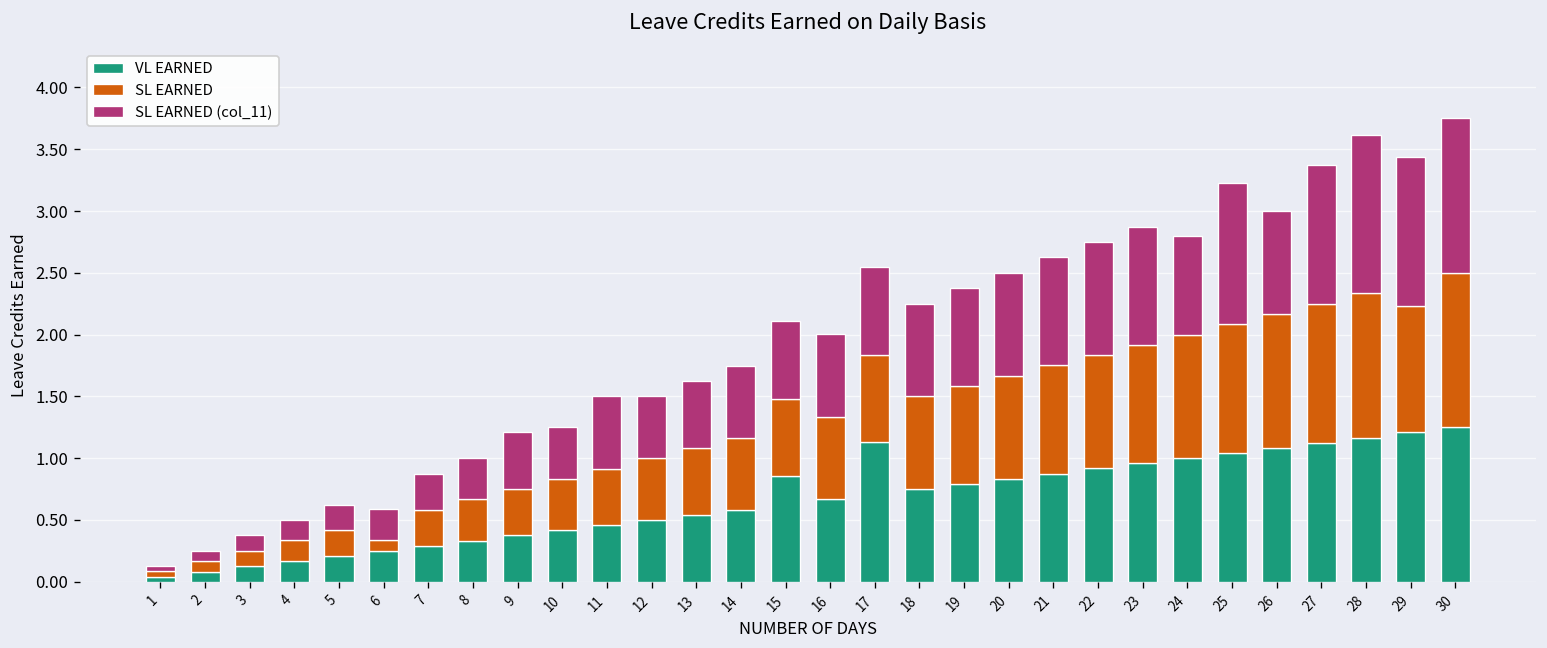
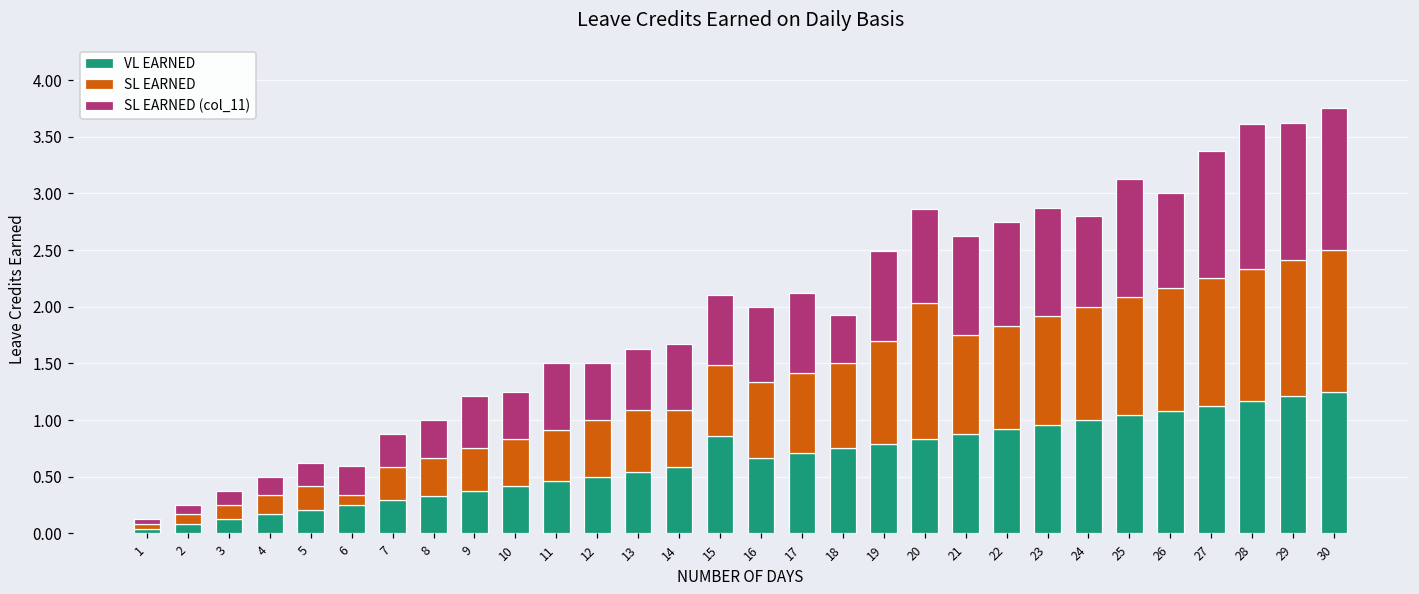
  {
    "VL EARNED": {
      "1": 0.04,
      "2": 0.08,
      "3": 0.13,
      "4": 0.17,
      "5": 0.21,
      "6": 0.25,
      "7": 0.29,
      "8": 0.33,
      "9": 0.38,
      "10": 0.42,
      "11": 0.46,
      "12": 0.50,
      "13": 0.54,
      "14": 0.58,
      "15": 0.86,
      "16": 0.67,
-     "17": 1.13,
+     "17": 0.71,
      "18": 0.75,
      "19": 0.79,
      "20": 0.83,
      "21": 0.88,
      "22": 0.92,
      "23": 0.96,
      "24": 1.00,
      "25": 1.04,
      "26": 1.08,
      "27": 1.13,
      "28": 1.17,
      "29": 1.21,
      "30": 1.25
    },
    "SL EARNED": {
      "1": 0.04,
      "2": 0.08,
      "3": 0.13,
      "4": 0.17,
      "5": 0.21,
      "6": 0.09,
      "7": 0.29,
      "8": 0.33,
      "9": 0.38,
      "10": 0.42,
      "11": 0.46,
      "12": 0.50,
      "13": 0.54,
-     "14": 0.58,
+     "14": 0.50,
      "15": 0.63,
      "16": 0.67,
      "17": 0.71,
      "18": 0.75,
-     "19": 0.79,
-     "20": 0.83,
+     "19": 0.91,
+     "20": 1.20,
      "21": 0.88,
      "22": 0.92,
      "23": 0.96,
      "24": 1.00,
      "25": 1.04,
      "26": 1.08,
      "27": 1.13,
      "28": 1.17,
-     "29": 1.02,
+     "29": 1.21,
      "30": 1.25
    },
    "SL EARNED (col_11)": {
      "1": 0.04,
      "2": 0.08,
      "3": 0.13,
      "4": 0.17,
      "5": 0.21,
      "6": 0.25,
      "7": 0.29,
      "8": 0.33,
      "9": 0.46,
      "10": 0.42,
      "11": 0.58,
      "12": 0.50,
      "13": 0.54,
      "14": 0.58,
      "15": 0.63,
      "16": 0.67,
      "17": 0.71,
-     "18": 0.75,
+     "18": 0.43,
      "19": 0.79,
      "20": 0.83,
      "21": 0.88,
      "22": 0.92,
      "23": 0.96,
      "24": 0.80,
-     "25": 1.14,
+     "25": 1.04,
      "26": 0.84,
      "27": 1.13,
      "28": 1.28,
      "29": 1.21,
      "30": 1.25
    }
  }
